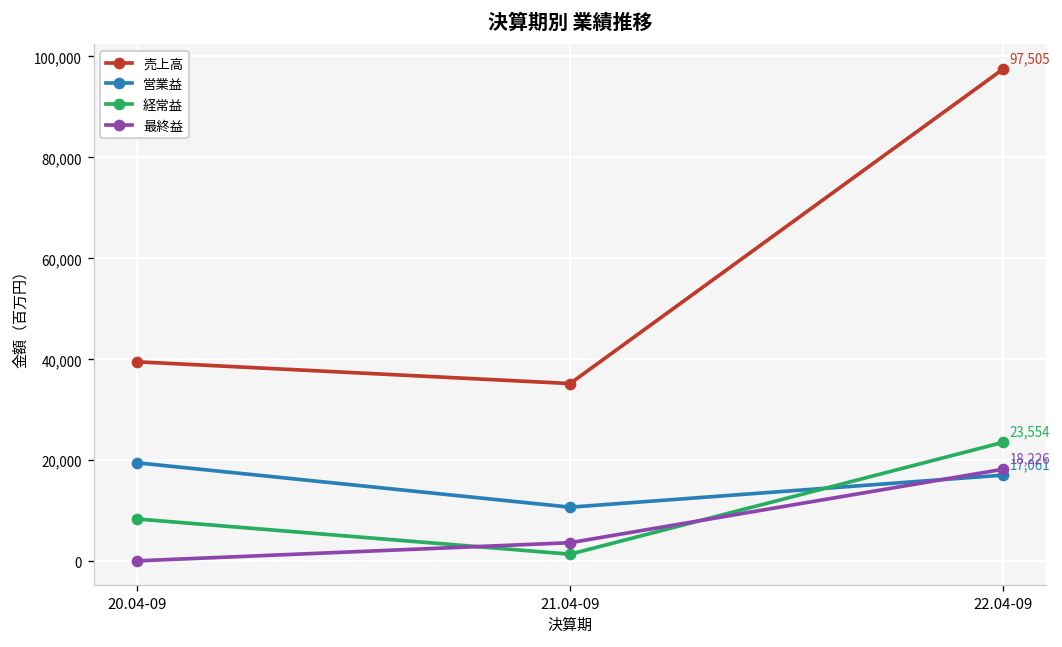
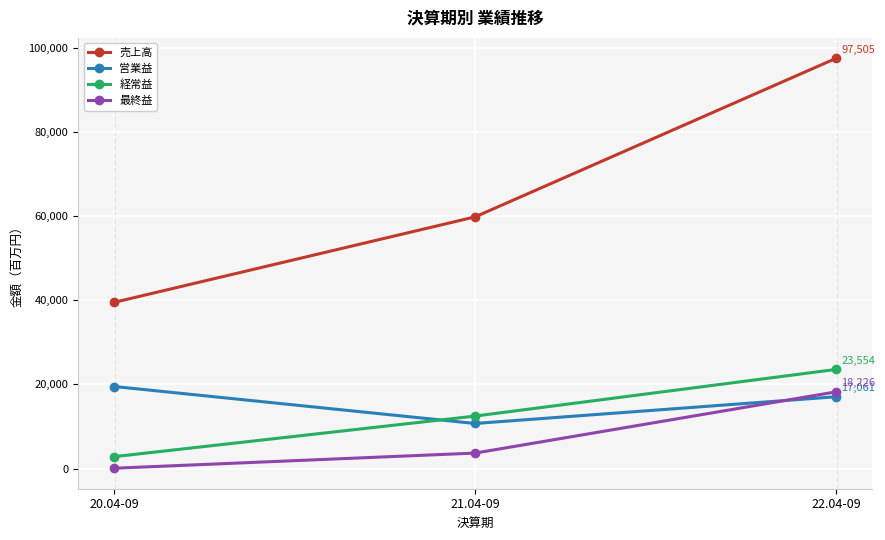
  {
    "売上高": {
      "20.04-09": "40,000",
-     "21.04-09": "35,000"
+     "21.04-09": "60,000"
    },
    "営業益": {
      "20.04-09": "19,000",
      "21.04-09": "11,000"
    },
    "経常益": {
-     "20.04-09": "8,000",
-     "21.04-09": "1,000"
+     "20.04-09": "3,000",
+     "21.04-09": "12,000"
    },
    "最終益": {
      "20.04-09": "0",
      "21.04-09": "4,000"
    }
  }
